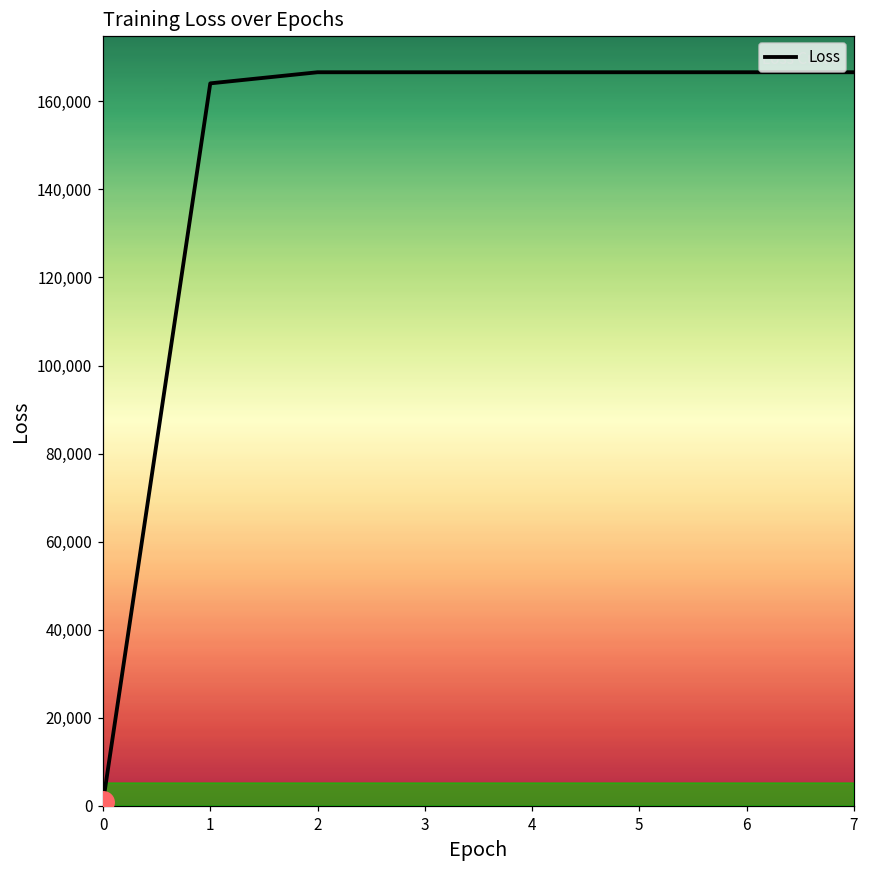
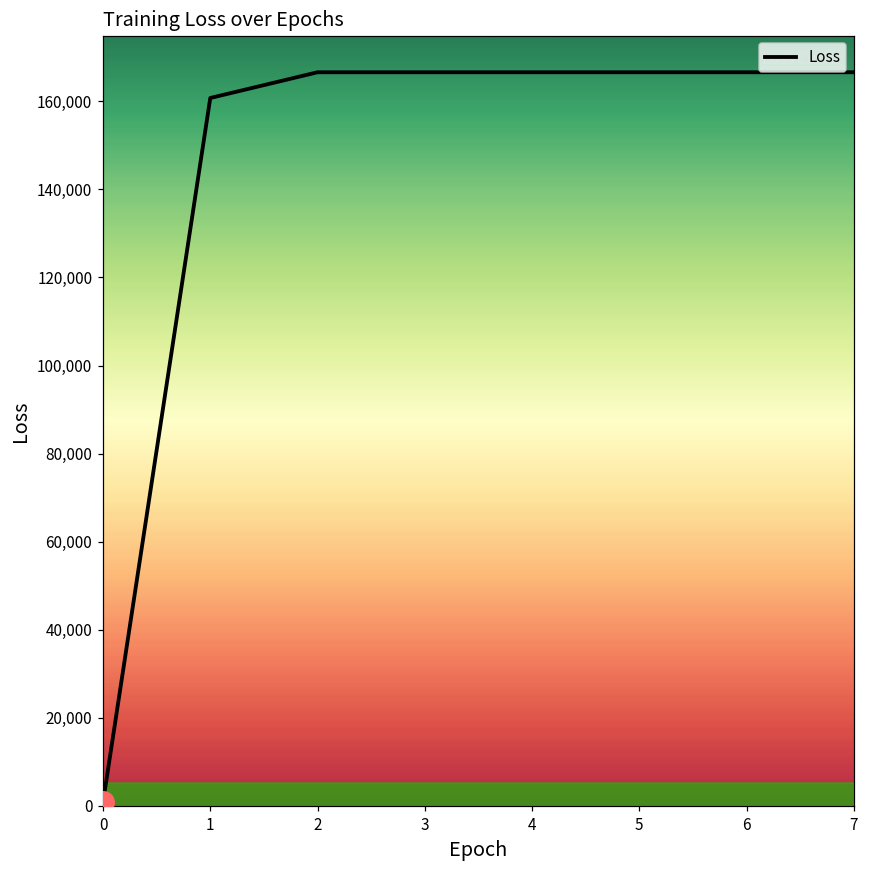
  {
    "Loss": {
-     "1": "164,000",
+     "1": "161,000",
      "2": "167,000",
      "3": "167,000",
      "4": "167,000",
      "5": "167,000",
      "6": "167,000",
      "7": "167,000"
    }
  }
